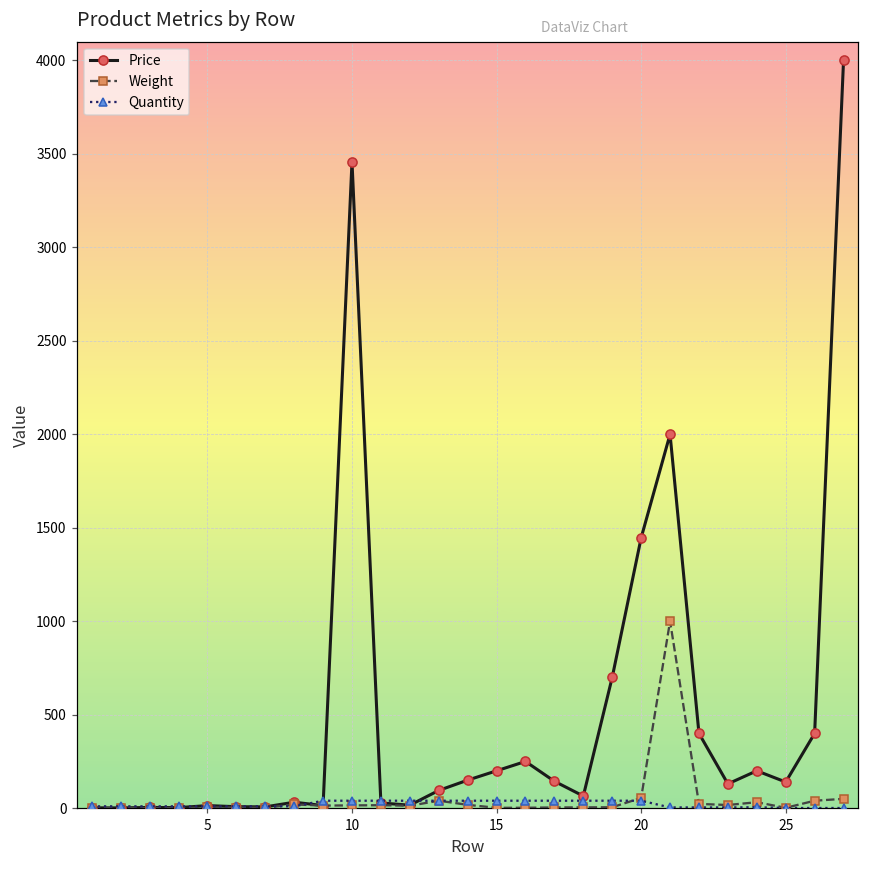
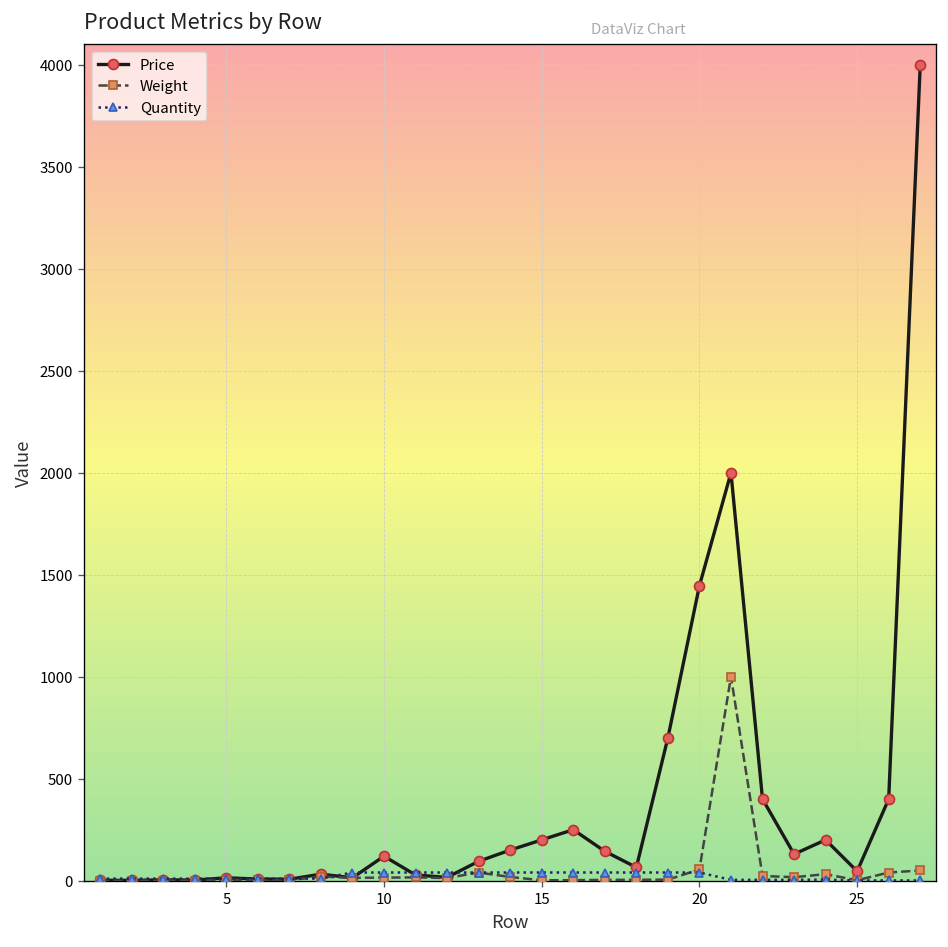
  {
    "Price": {
-     "10": 3460,
+     "10": 120,
      "15": 200,
      "20": 1450,
-     "25": 140
+     "25": 50
    }
  }
